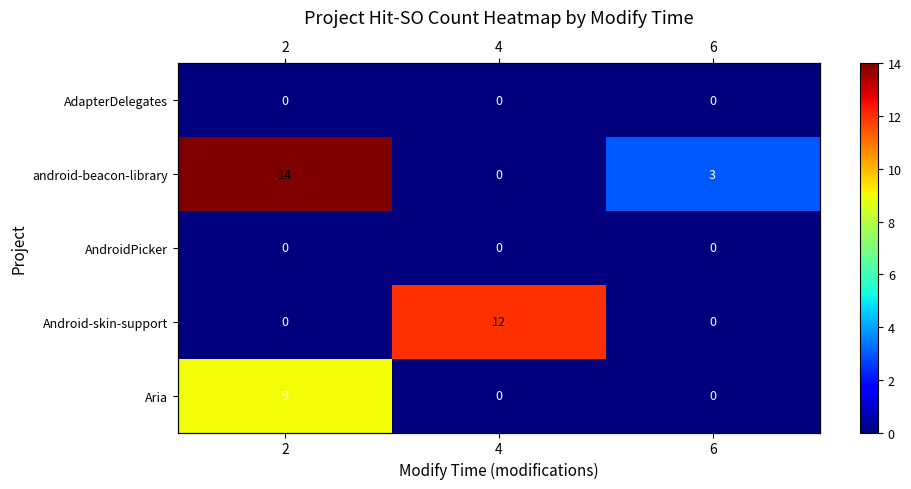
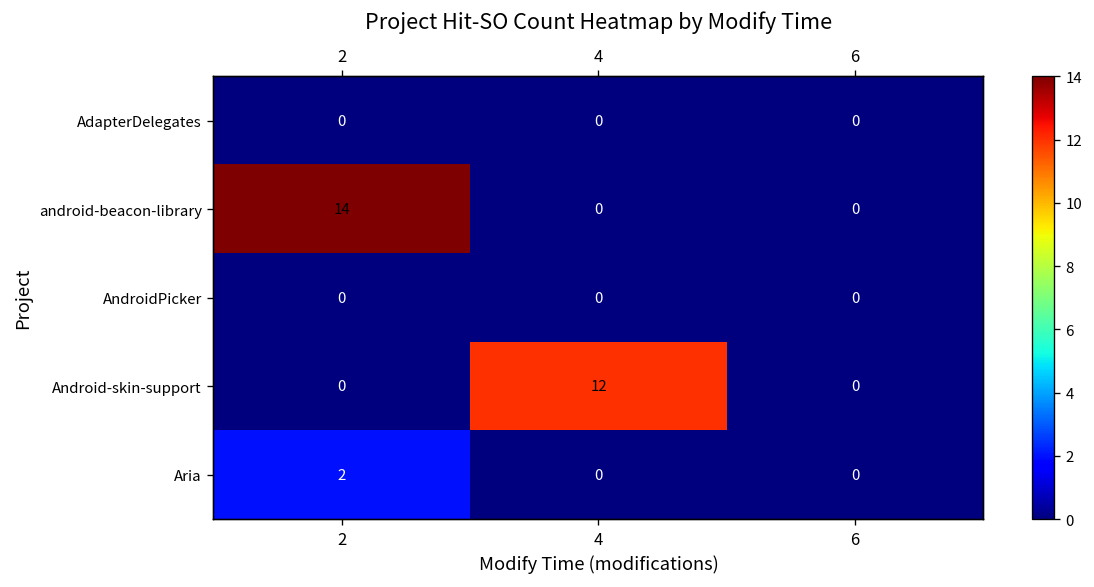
  {
    "AdapterDelegates": {
      "2": 0,
      "4": 0,
      "6": 0
    },
    "android-beacon-library": {
      "2": 14,
      "4": 0,
-     "6": 3
+     "6": 0
    },
    "AndroidPicker": {
      "2": 0,
      "4": 0,
      "6": 0
    },
    "Android-skin-support": {
      "2": 0,
      "4": 12,
      "6": 0
    },
    "Aria": {
-     "2": 9,
+     "2": 2,
      "4": 0,
      "6": 0
    }
  }
